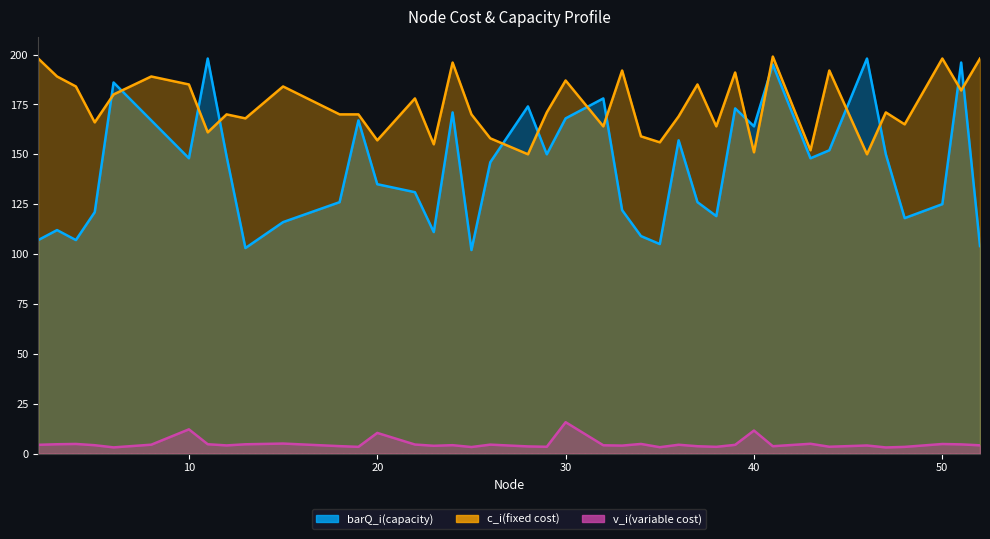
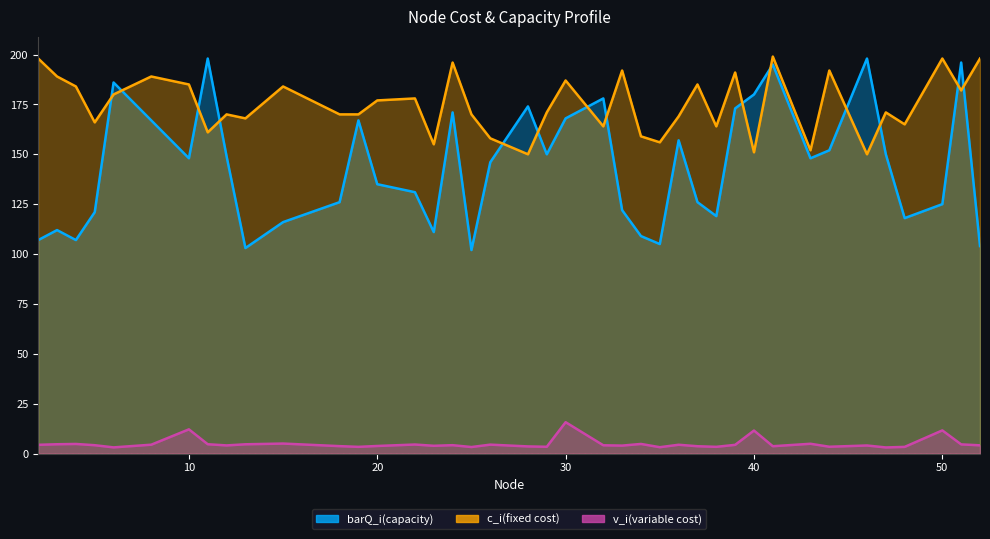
  {
    "barQ_i(capacity)": {
      "10": 148,
      "20": 135,
      "30": 168,
-     "40": 164,
+     "40": 180,
      "50": 125
    },
    "c_i(fixed cost)": {
      "10": 185,
-     "20": 157,
+     "20": 177,
      "30": 187,
      "40": 151,
      "50": 198
    },
    "v_i(variable cost)": {
      "10": 12,
-     "20": 10,
+     "20": 4,
      "30": 16,
      "40": 12,
-     "50": 5
+     "50": 12
    }
  }
